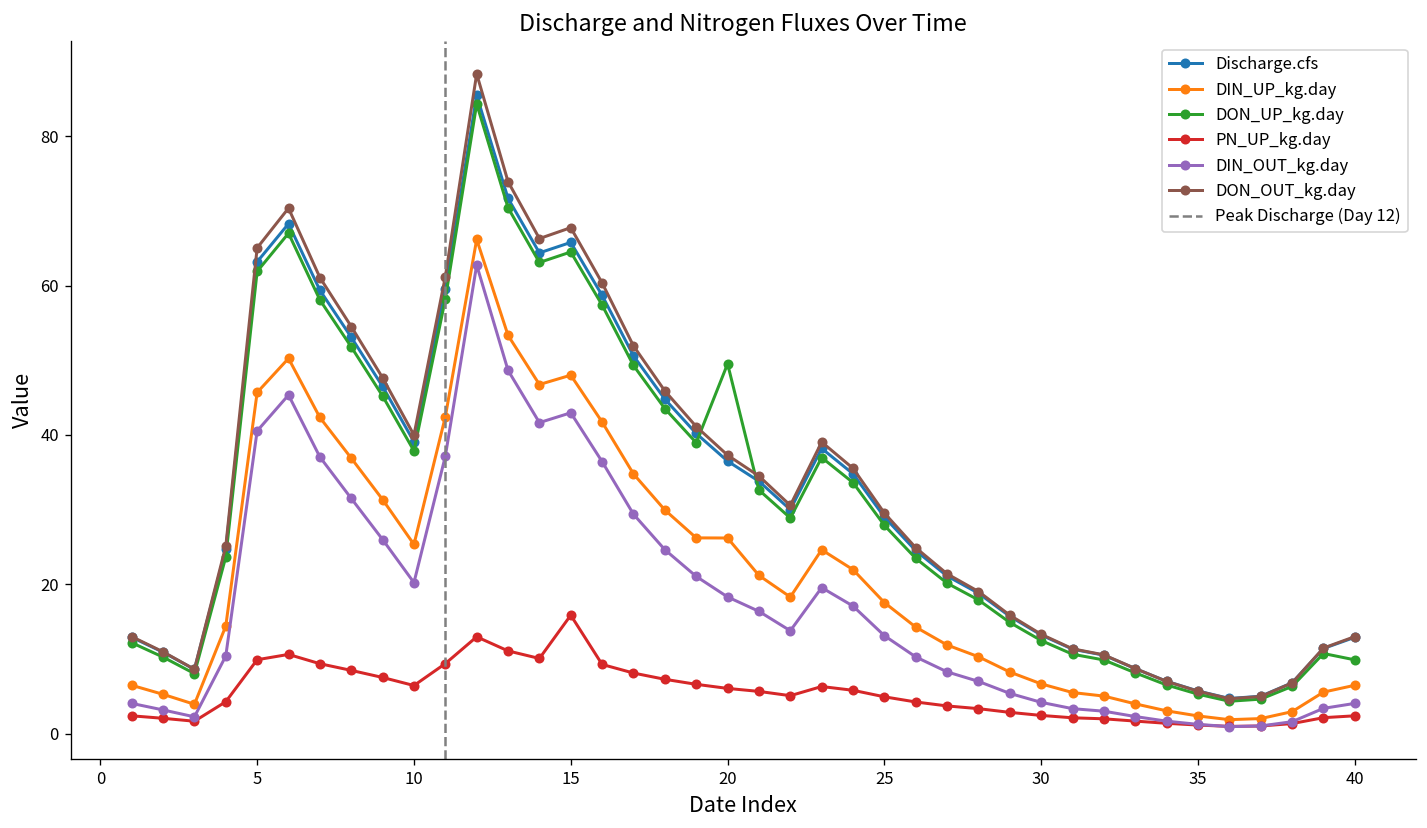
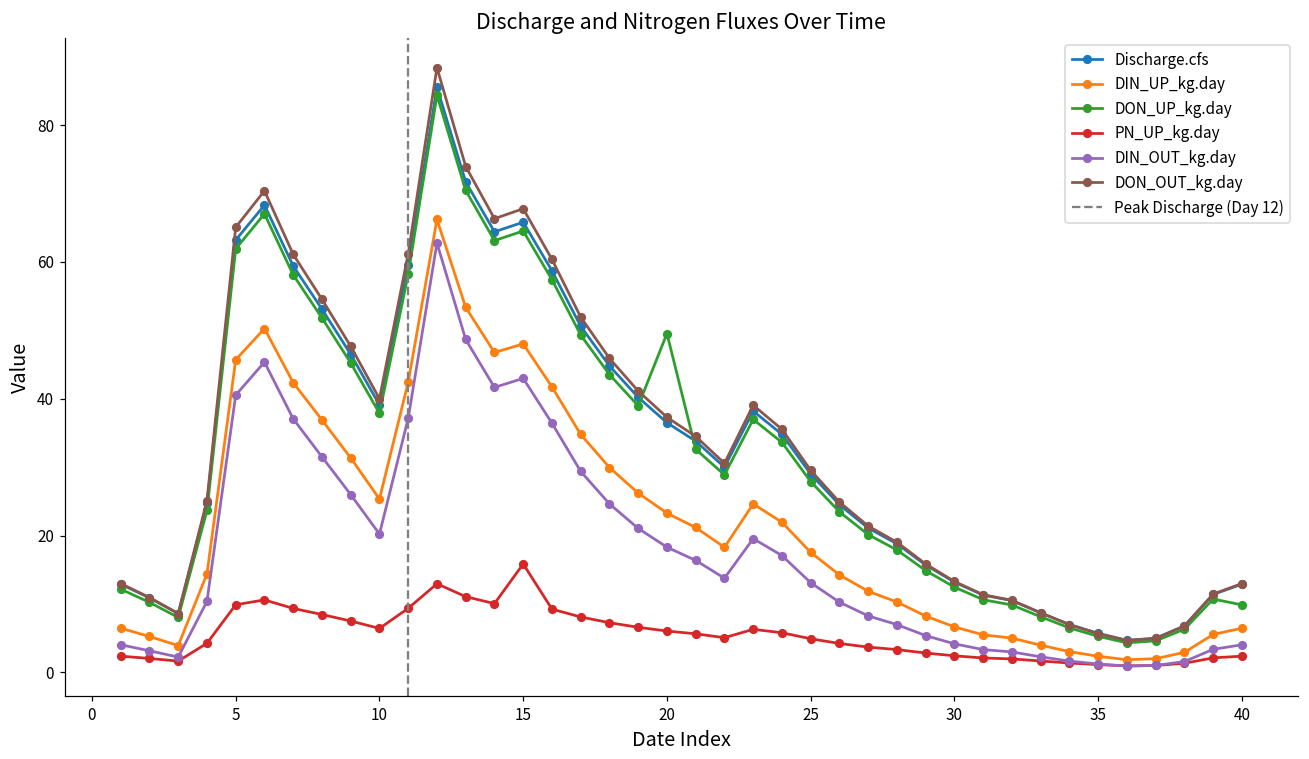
  {
    "Discharge.cfs": {
      "5": 63,
      "10": 39,
      "15": 66,
      "20": 37,
      "25": 29
    },
    "DIN_UP_kg.day": {
      "5": 46,
      "10": 25,
      "15": 48,
-     "20": 26,
+     "20": 23,
      "25": 18,
      "30": 7,
      "35": 2,
      "40": 6
    },
    "DON_UP_kg.day": {
      "5": 62,
      "10": 38,
      "15": 65,
      "20": 50,
      "25": 28,
      "30": 12,
      "40": 10
    },
    "PN_UP_kg.day": {
      "5": 10,
      "10": 6,
      "15": 16,
      "20": 6,
      "25": 5,
      "30": 2,
      "40": 2
    },
    "DIN_OUT_kg.day": {
      "5": 41,
      "10": 20,
      "15": 43,
      "20": 18,
      "25": 13,
      "30": 4,
      "40": 4
    },
    "DON_OUT_kg.day": {
      "5": 65,
      "10": 40,
      "15": 68,
      "20": 37,
      "25": 30
    }
  }
